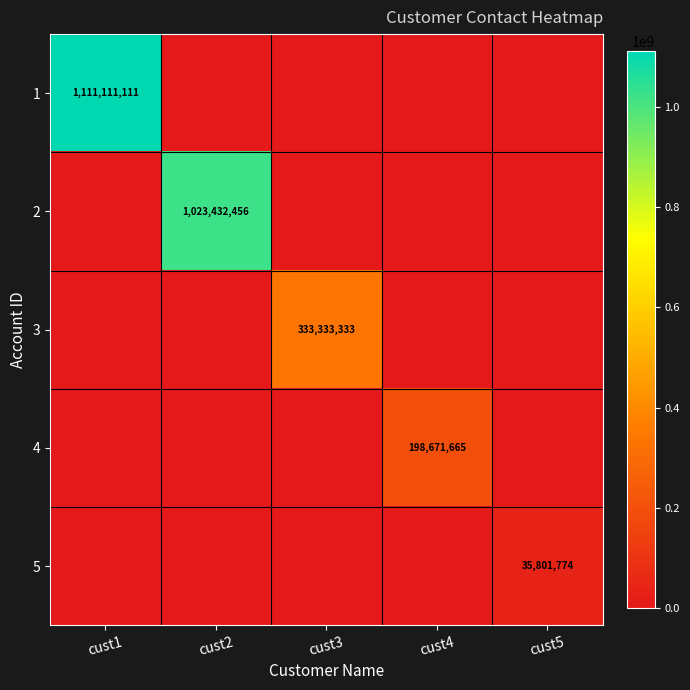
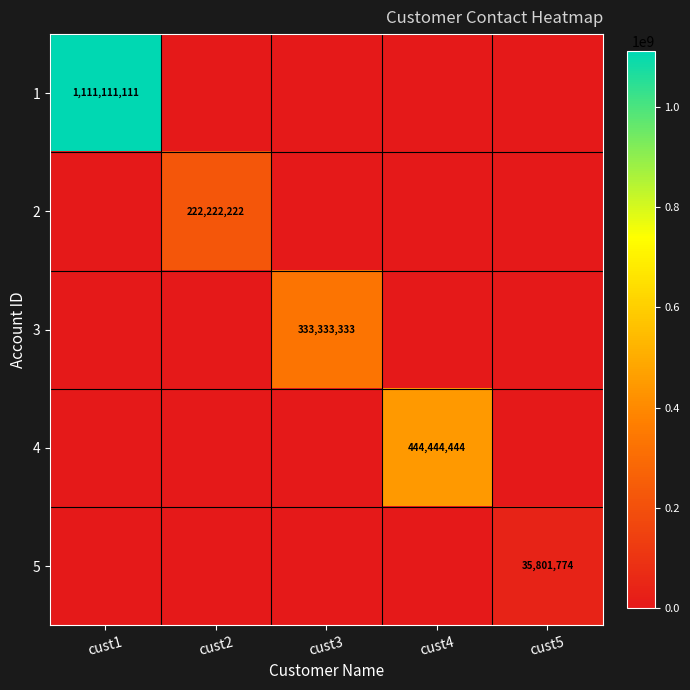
  {
    "1": {
      "cust1": "1,111,111,111"
    },
    "2": {
-     "cust2": "1,023,432,456"
+     "cust2": "222,222,222"
    },
    "3": {
      "cust3": "333,333,333"
    },
    "4": {
-     "cust4": "198,671,665"
+     "cust4": "444,444,444"
    },
    "5": {
      "cust5": "35,801,774"
    }
  }
